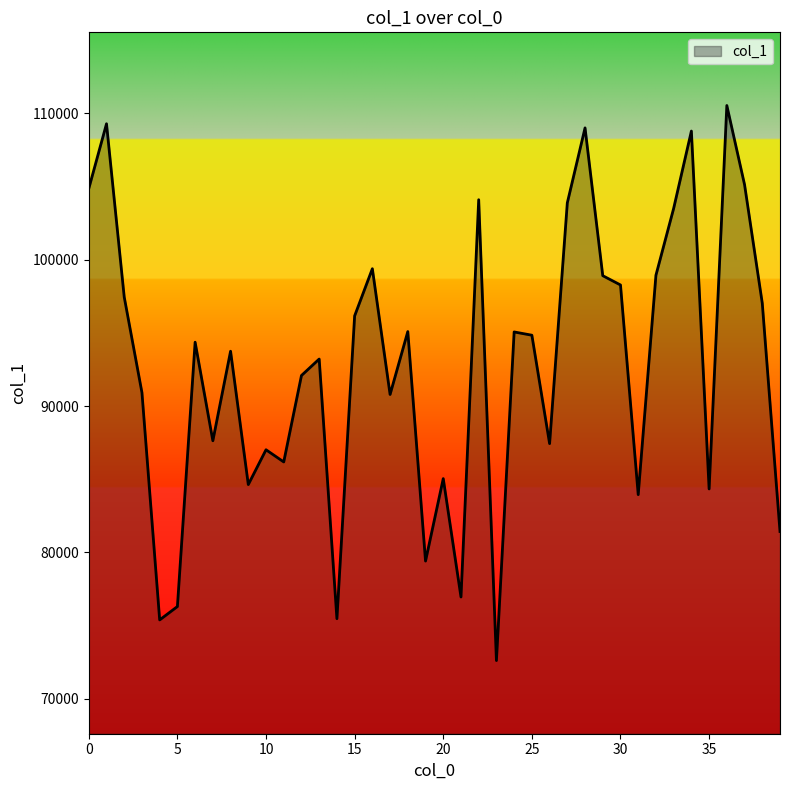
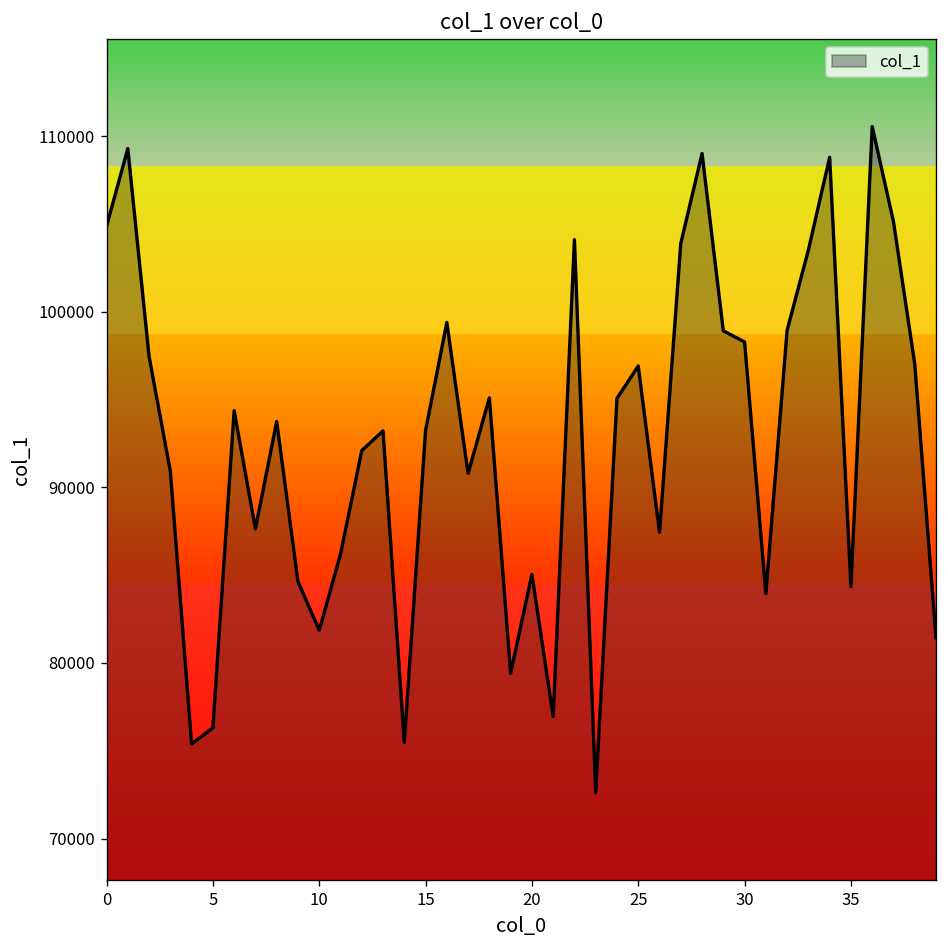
  {
    "0": 104900,
    "5": 76300,
-   "10": 87000,
-   "15": 96200,
+   "10": 81900,
+   "15": 93200,
    "20": 85000,
-   "25": 94800,
+   "25": 96900,
    "30": 98300,
    "35": 84300
  }
